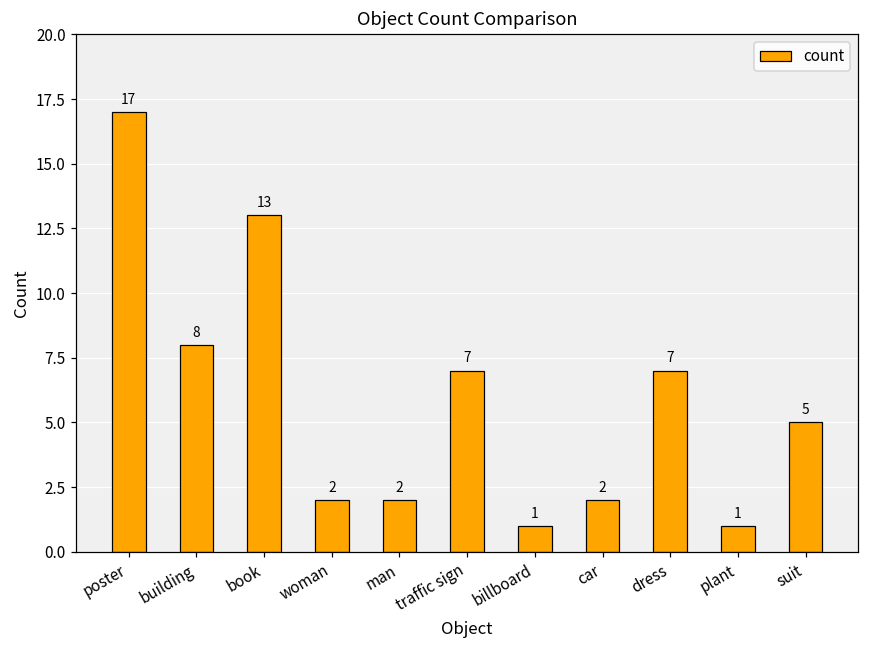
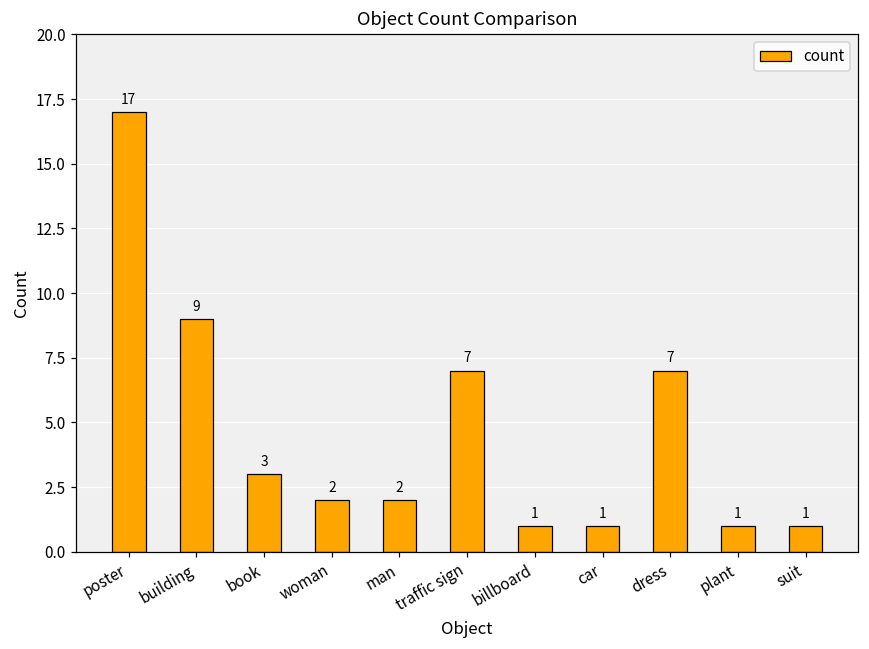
  {
    "poster": 17,
-   "building": 8,
-   "book": 13,
+   "building": 9,
+   "book": 3,
    "woman": 2,
    "man": 2,
    "traffic sign": 7,
    "billboard": 1,
-   "car": 2,
+   "car": 1,
    "dress": 7,
    "plant": 1,
-   "suit": 5
+   "suit": 1
  }
